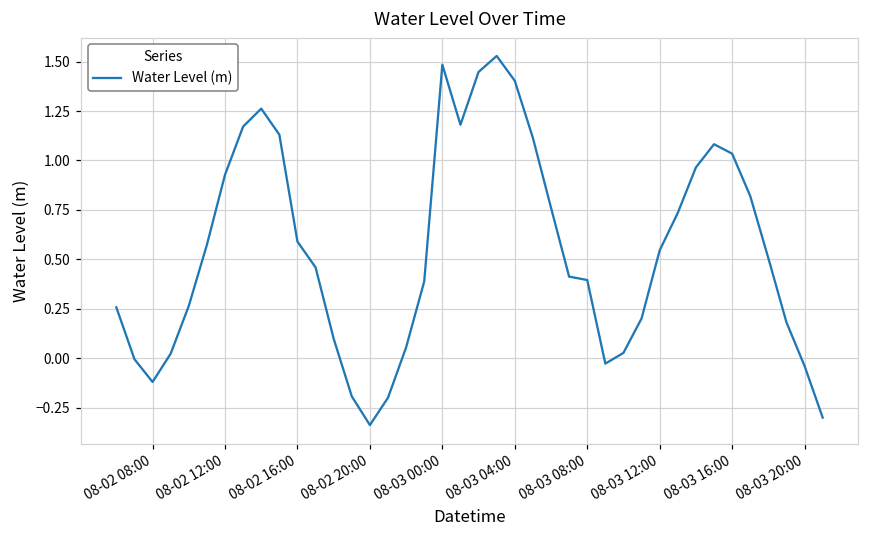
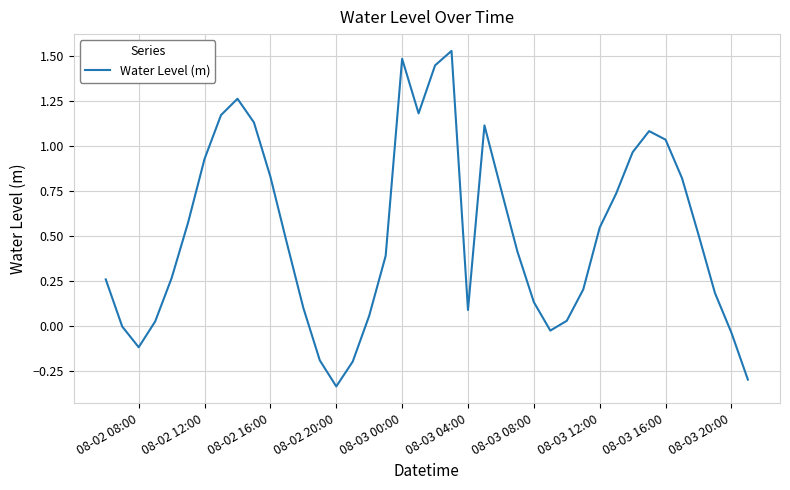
  {
    "08-02 08:00": -0.12,
    "08-02 12:00": 0.93,
-   "08-02 16:00": 0.59,
+   "08-02 16:00": 0.83,
    "08-02 20:00": -0.34,
    "08-03 00:00": 1.48,
-   "08-03 04:00": 1.40,
-   "08-03 08:00": 0.40,
+   "08-03 04:00": 0.09,
+   "08-03 08:00": 0.13,
    "08-03 12:00": 0.55,
    "08-03 16:00": 1.03,
    "08-03 20:00": -0.04
  }
